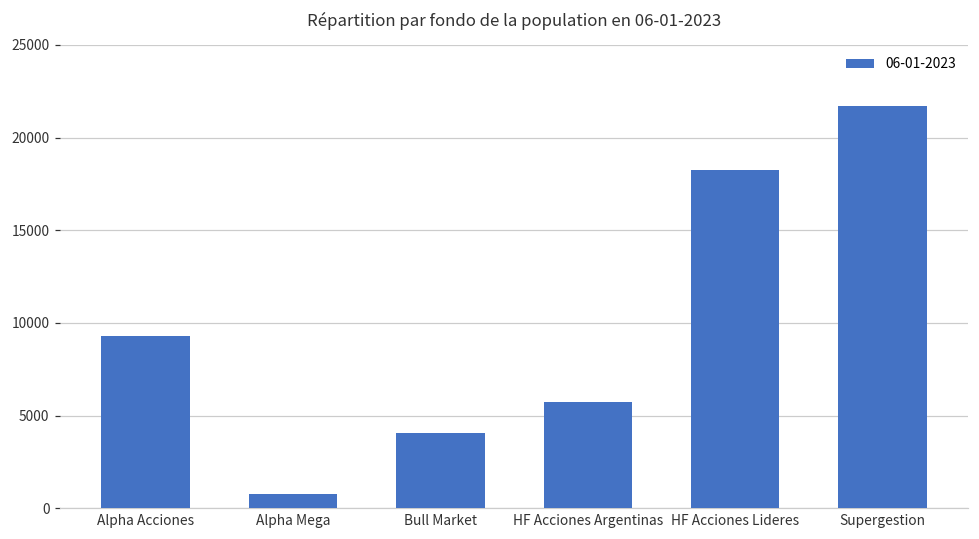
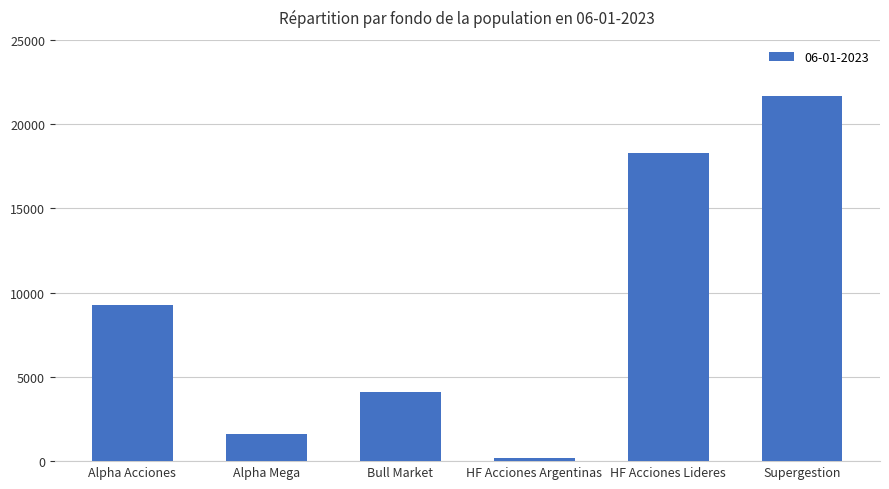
  {
    "Alpha Acciones": 9300,
-   "Alpha Mega": 800,
+   "Alpha Mega": 1600,
    "Bull Market": 4100,
-   "HF Acciones Argentinas": 5700,
+   "HF Acciones Argentinas": 200,
    "HF Acciones Lideres": 18300,
    "Supergestion": 21700
  }
